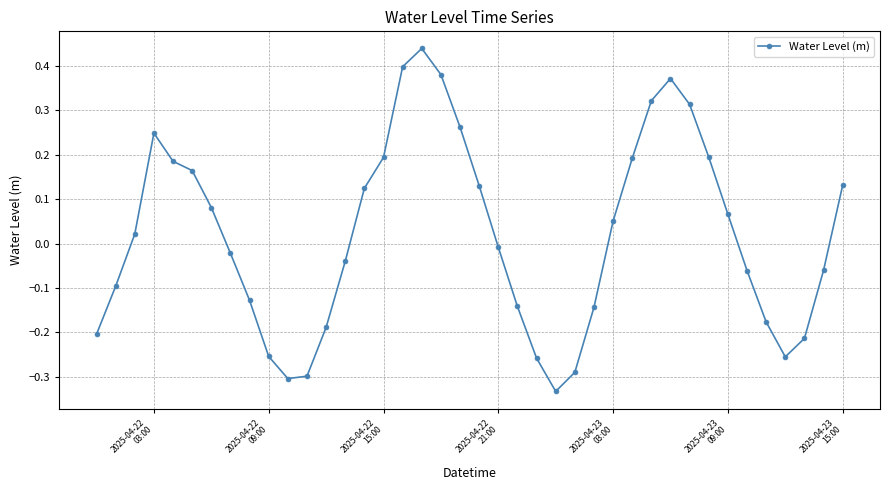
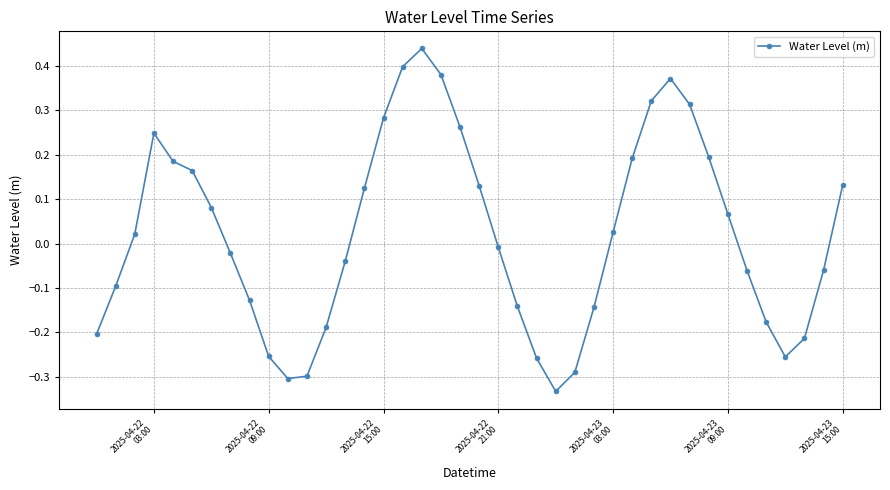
  {
    "2025-04-22 03:00": 0.25,
    "2025-04-22 09:00": -0.25,
-   "2025-04-22 15:00": 0.19,
+   "2025-04-22 15:00": 0.28,
    "2025-04-22 21:00": -0.01,
-   "2025-04-23 03:00": 0.05,
+   "2025-04-23 03:00": 0.03,
    "2025-04-23 09:00": 0.07,
    "2025-04-23 15:00": 0.13
  }
